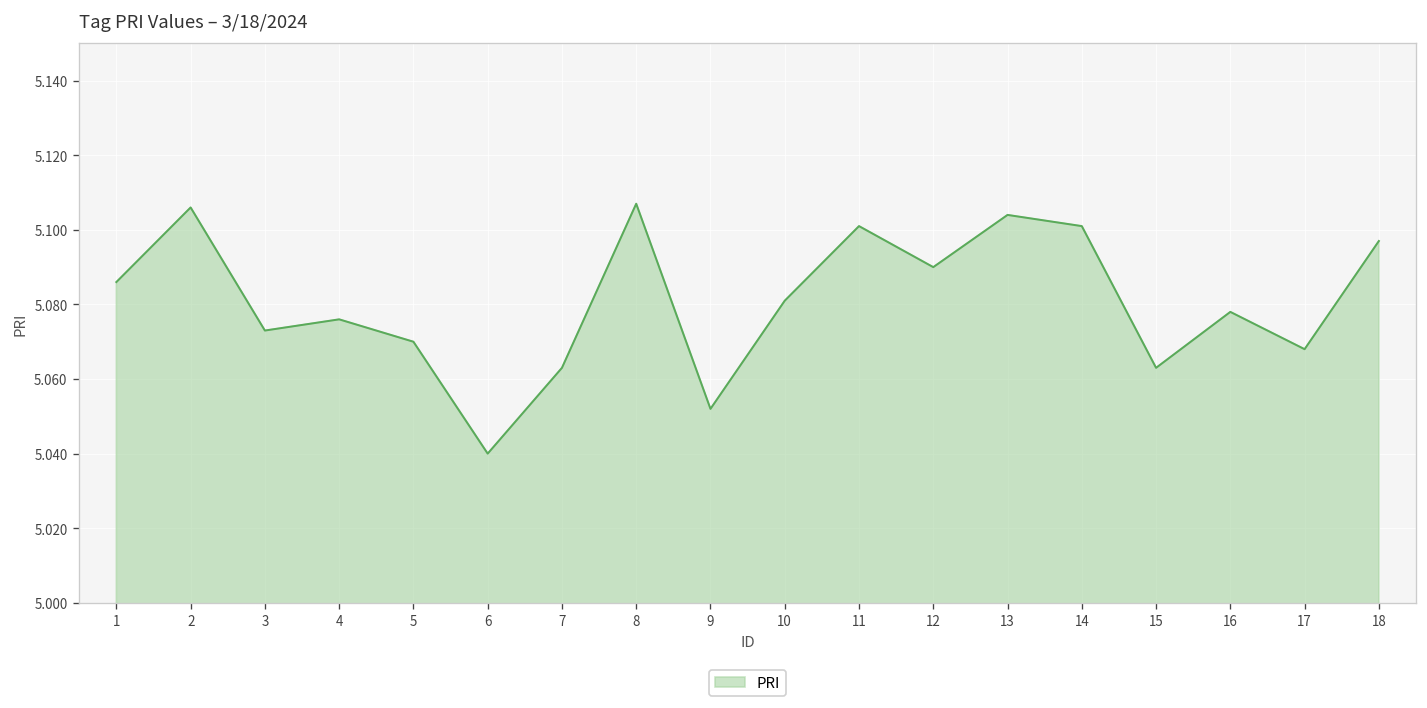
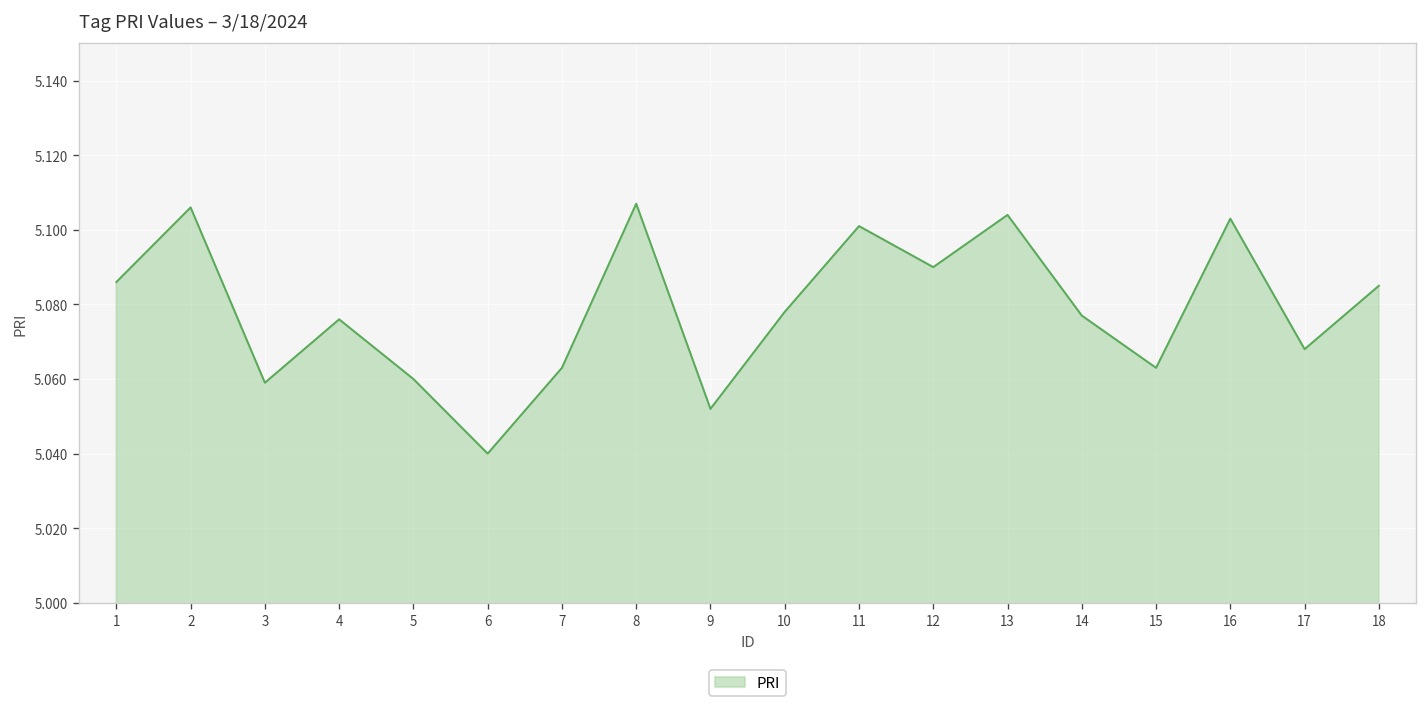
  {
    "1": 5.086,
    "2": 5.106,
-   "3": 5.073,
+   "3": 5.059,
    "4": 5.076,
-   "5": 5.07,
+   "5": 5.06,
    "6": 5.040,
    "7": 5.063,
    "8": 5.107,
    "9": 5.052,
-   "10": 5.081,
+   "10": 5.078,
    "11": 5.101,
    "12": 5.090,
    "13": 5.104,
-   "14": 5.101,
+   "14": 5.077,
    "15": 5.063,
-   "16": 5.078,
+   "16": 5.103,
    "17": 5.068,
-   "18": 5.097
+   "18": 5.085
  }
